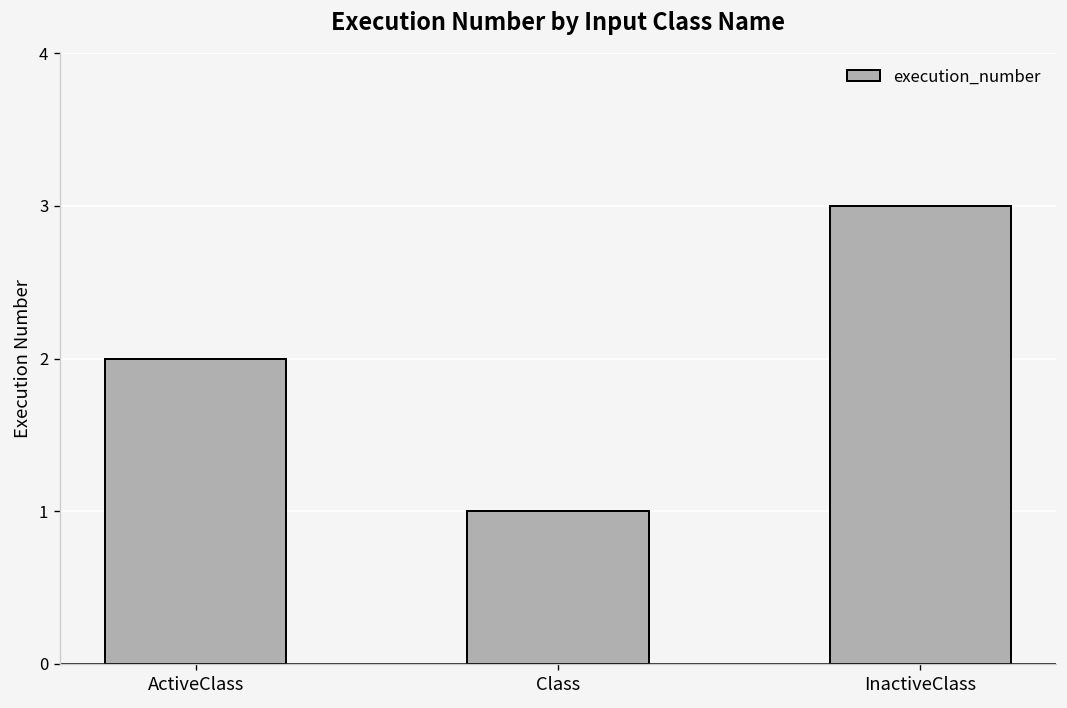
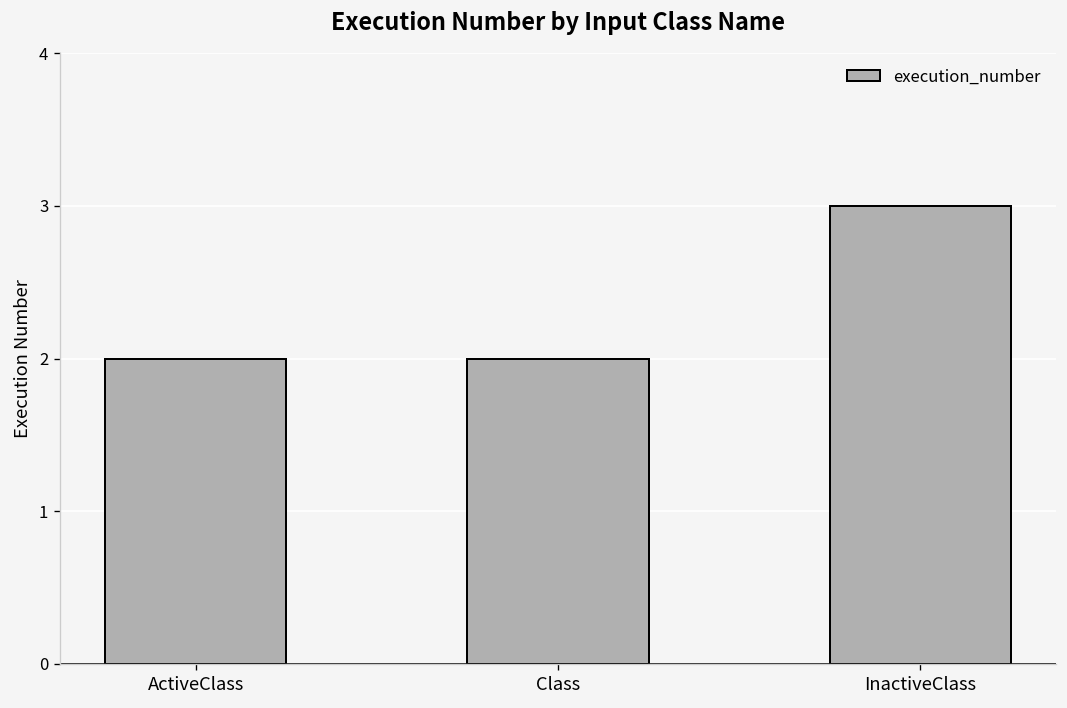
  {
    "ActiveClass": 2,
-   "Class": 1,
+   "Class": 2,
    "InactiveClass": 3
  }
